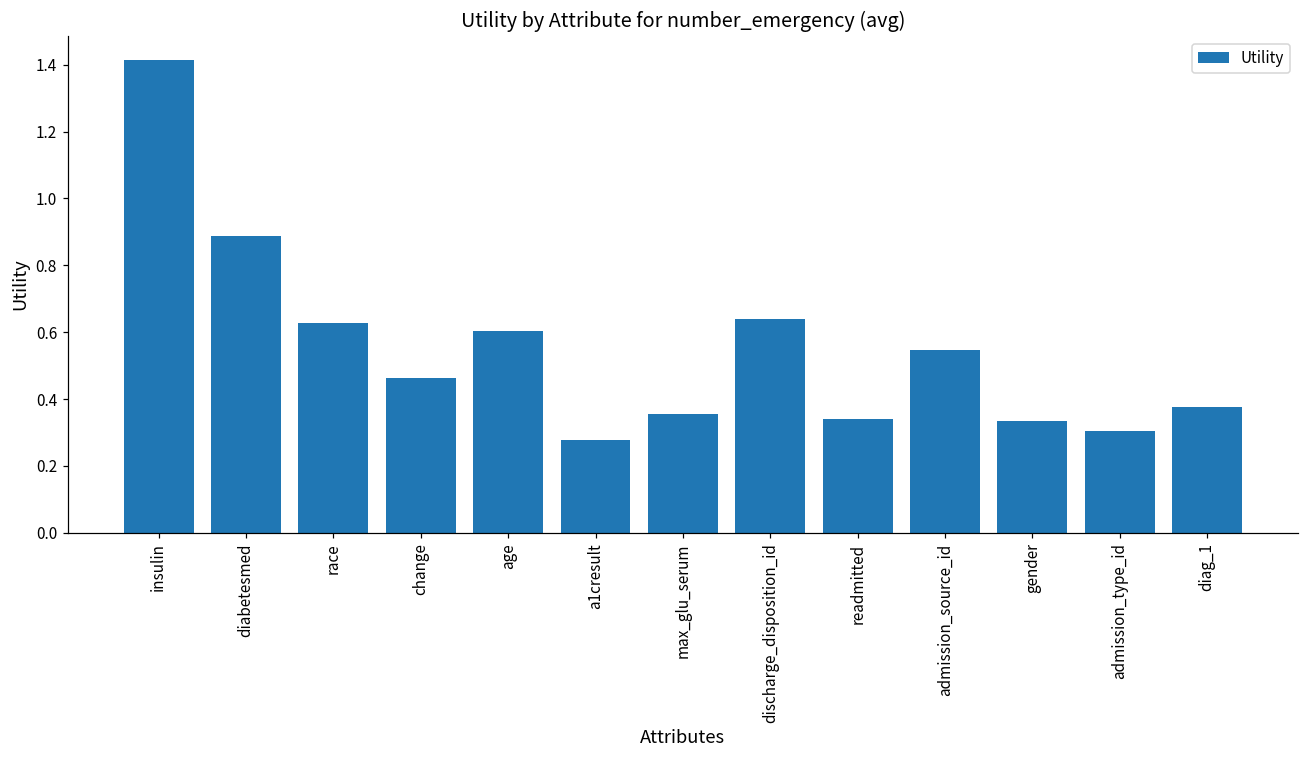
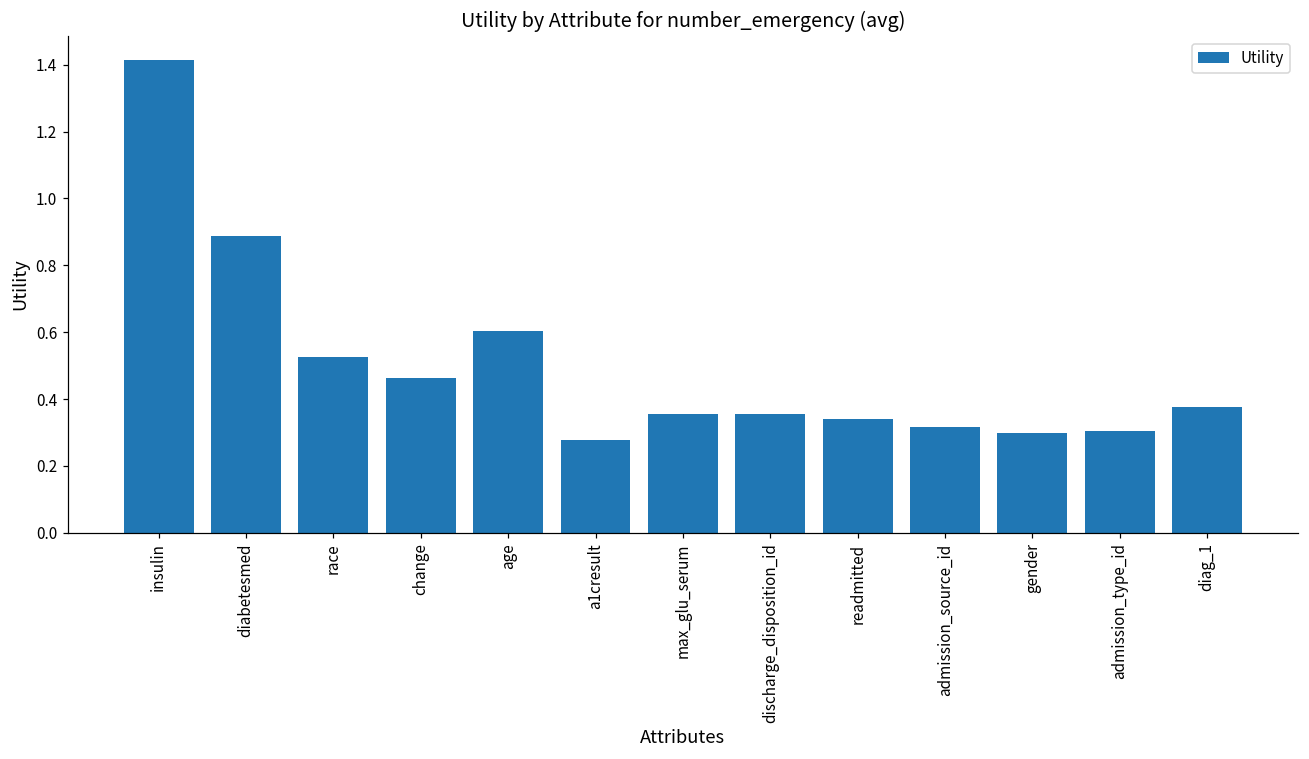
  {
    "insulin": 1.41,
    "diabetesmed": 0.89,
-   "race": 0.63,
+   "race": 0.53,
    "change": 0.46,
    "age": 0.60,
    "a1cresult": 0.28,
    "max_glu_serum": 0.36,
-   "discharge_disposition_id": 0.64,
+   "discharge_disposition_id": 0.36,
    "readmitted": 0.34,
-   "admission_source_id": 0.55,
-   "gender": 0.33,
+   "admission_source_id": 0.32,
+   "gender": 0.30,
    "admission_type_id": 0.30,
    "diag_1": 0.37
  }
